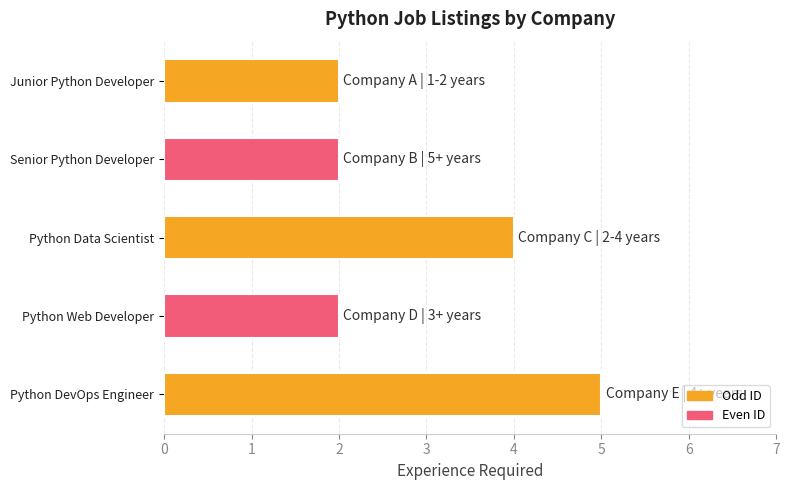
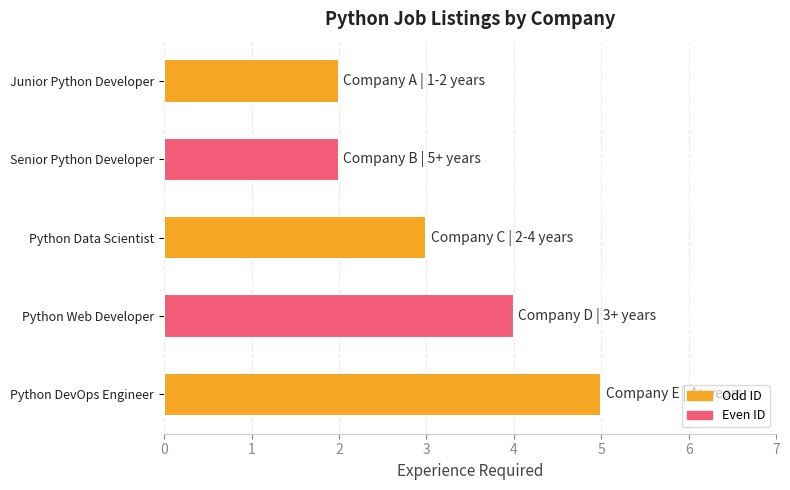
  {
-   "Python Data Scientist": 4,
-   "Python Web Developer": 2
+   "Python Data Scientist": 3,
+   "Python Web Developer": 4
  }
